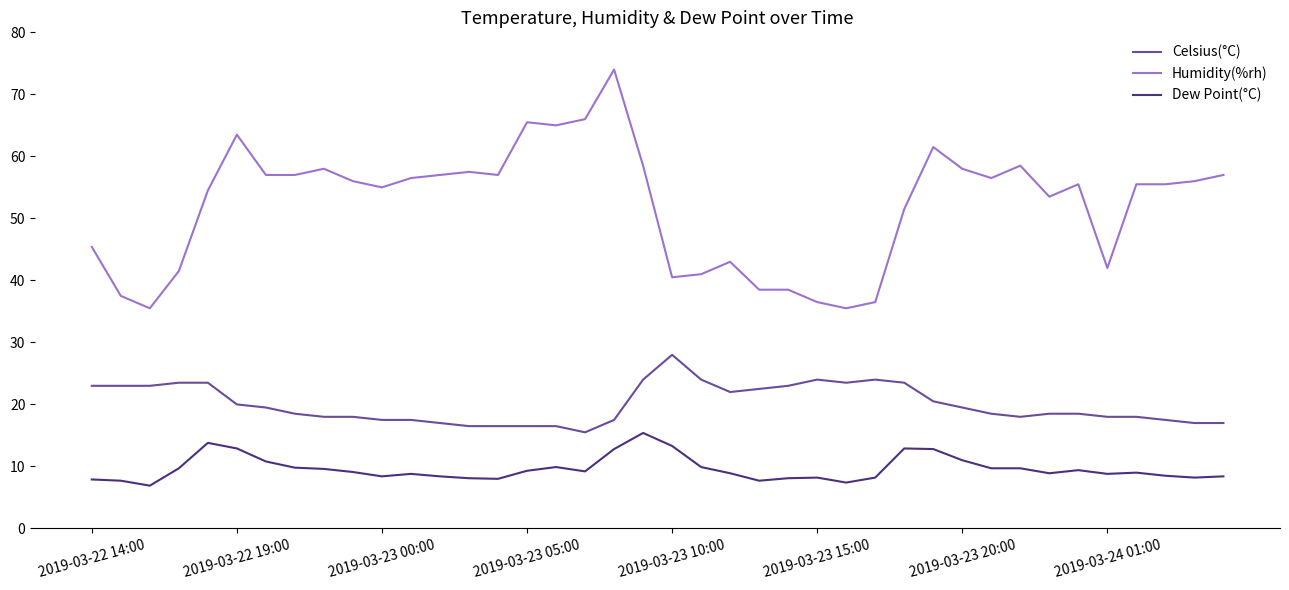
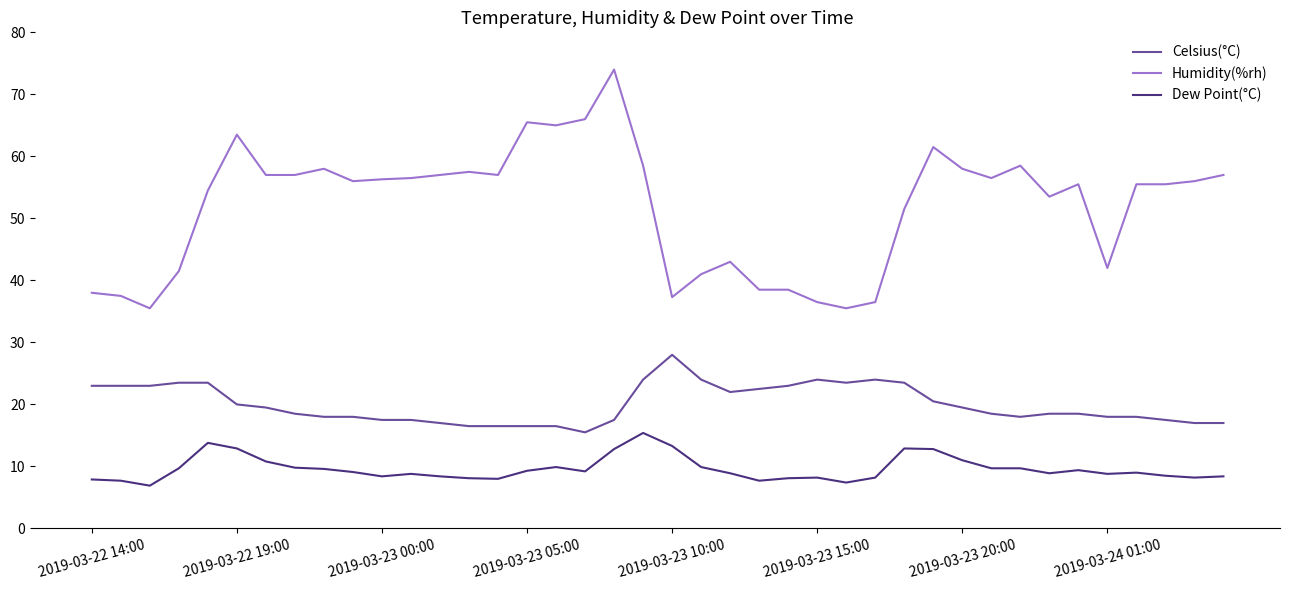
  {
    "Humidity(%rh)": {
-     "2019-03-22 14:00": 45,
+     "2019-03-22 14:00": 38,
      "2019-03-22 19:00": 64,
-     "2019-03-23 00:00": 55,
+     "2019-03-23 00:00": 56,
      "2019-03-23 05:00": 66,
-     "2019-03-23 10:00": 41,
+     "2019-03-23 10:00": 37,
      "2019-03-23 15:00": 37,
      "2019-03-23 20:00": 58,
      "2019-03-24 01:00": 42
    }
  }
